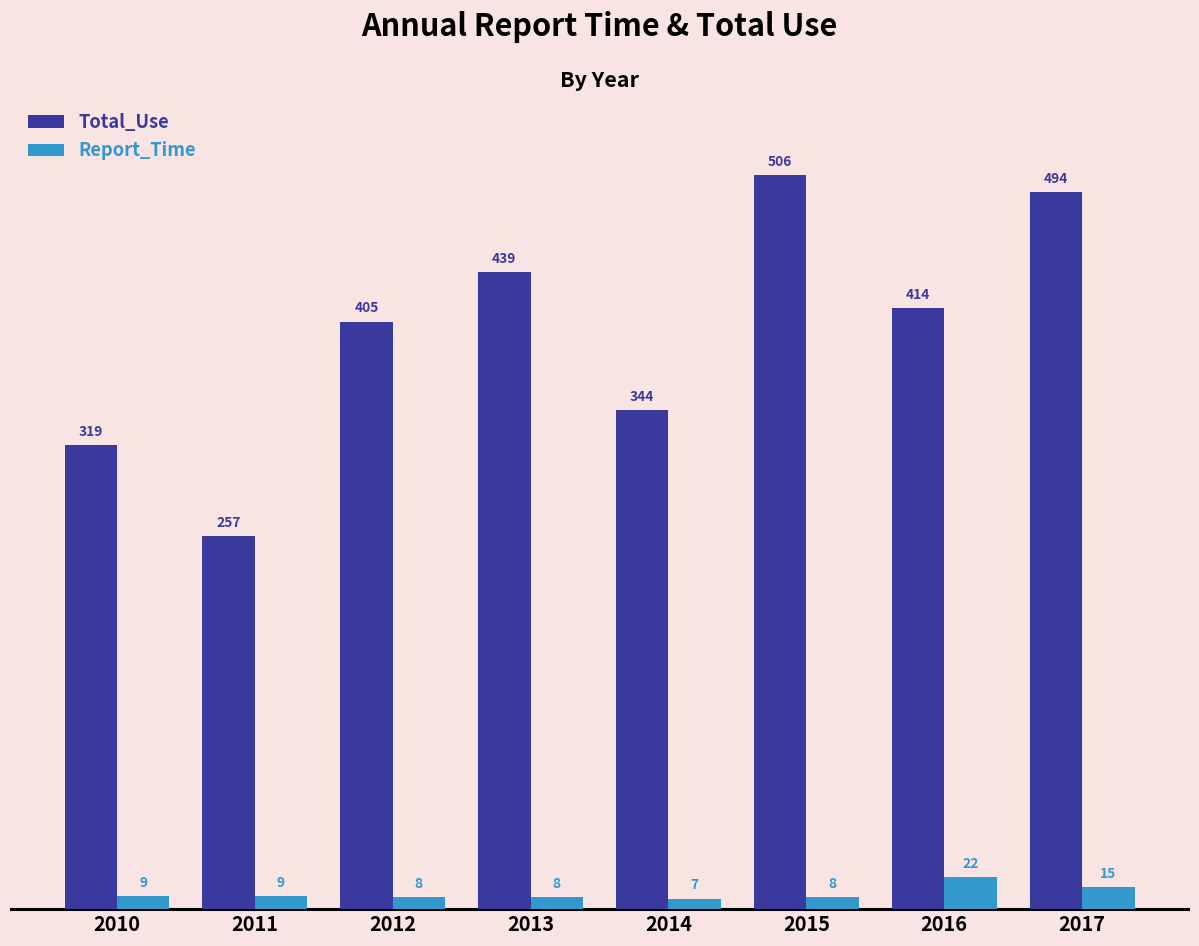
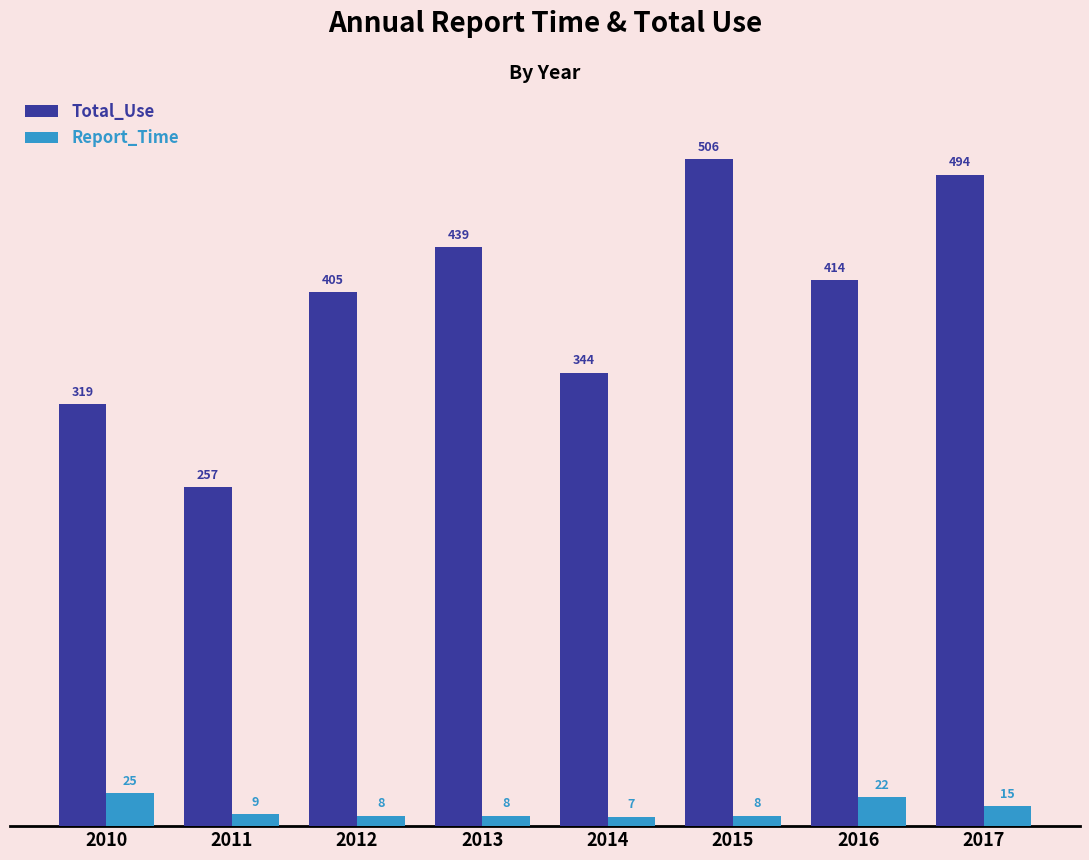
  {
    "Total_Use": {
      "2011": 257,
      "2012": 405,
      "2013": 439,
      "2014": 344,
      "2015": 506,
      "2016": 414,
      "2017": 494
    },
    "Report_Time": {
-     "2010": 9,
+     "2010": 25,
      "2011": 9,
      "2012": 8,
      "2013": 8,
      "2014": 7,
      "2015": 8,
      "2016": 22,
      "2017": 15
    }
  }
